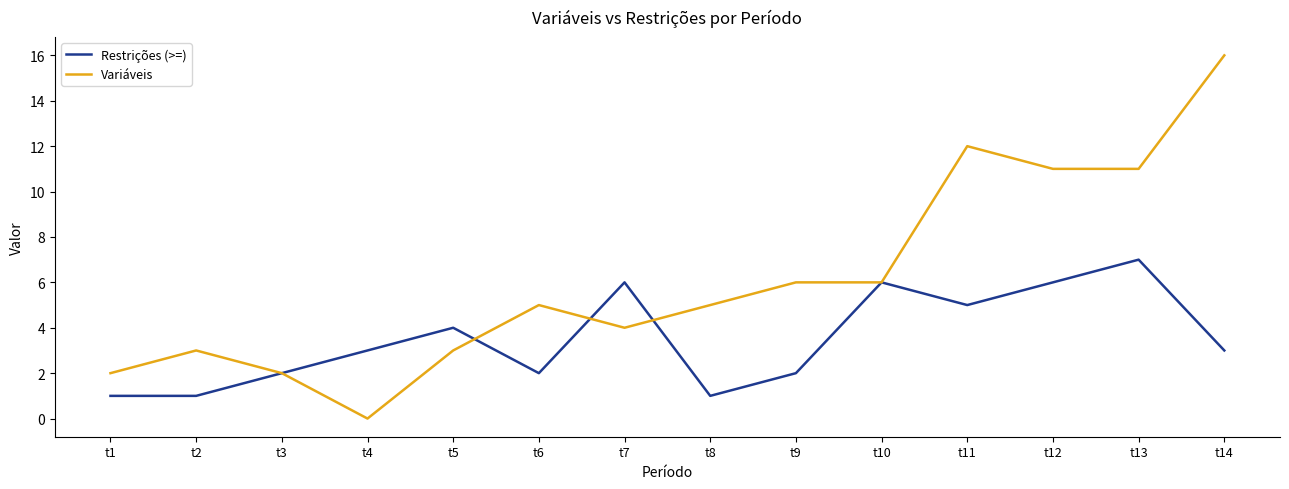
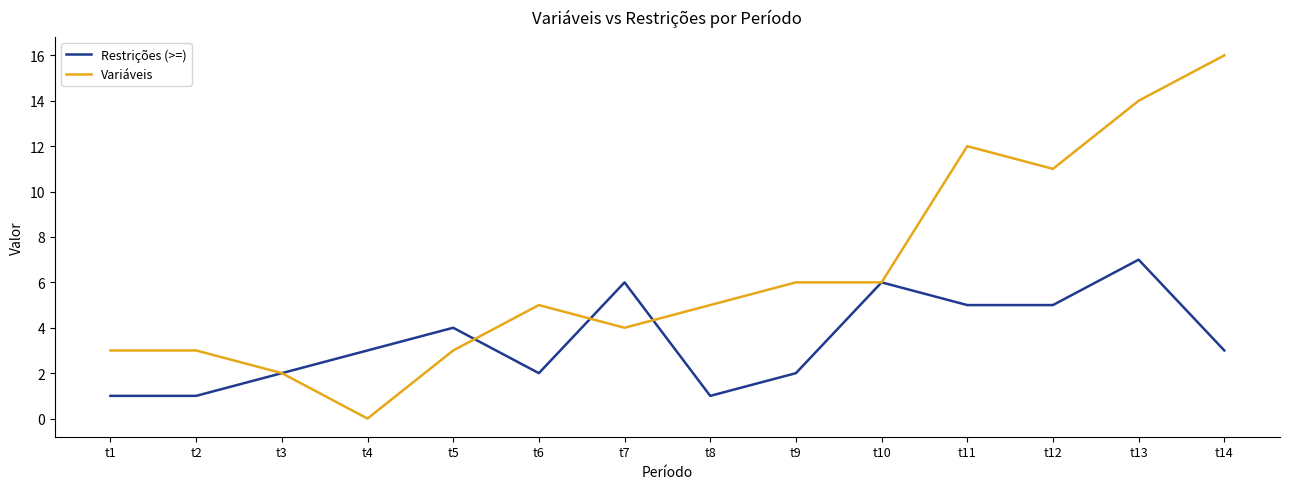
  {
    "Restrições (>=)": {
      "t1": 1,
      "t2": 1,
      "t4": 3,
      "t5": 4,
      "t6": 2,
      "t7": 6,
      "t8": 1,
      "t9": 2,
      "t11": 5,
-     "t12": 6,
+     "t12": 5,
      "t13": 7,
      "t14": 3
    },
    "Variáveis": {
-     "t1": 2,
+     "t1": 3,
      "t2": 3,
      "t4": 0,
      "t5": 3,
      "t6": 5,
      "t7": 4,
      "t8": 5,
      "t9": 6,
      "t11": 12,
      "t12": 11,
-     "t13": 11,
+     "t13": 14,
      "t14": 16
    }
  }
